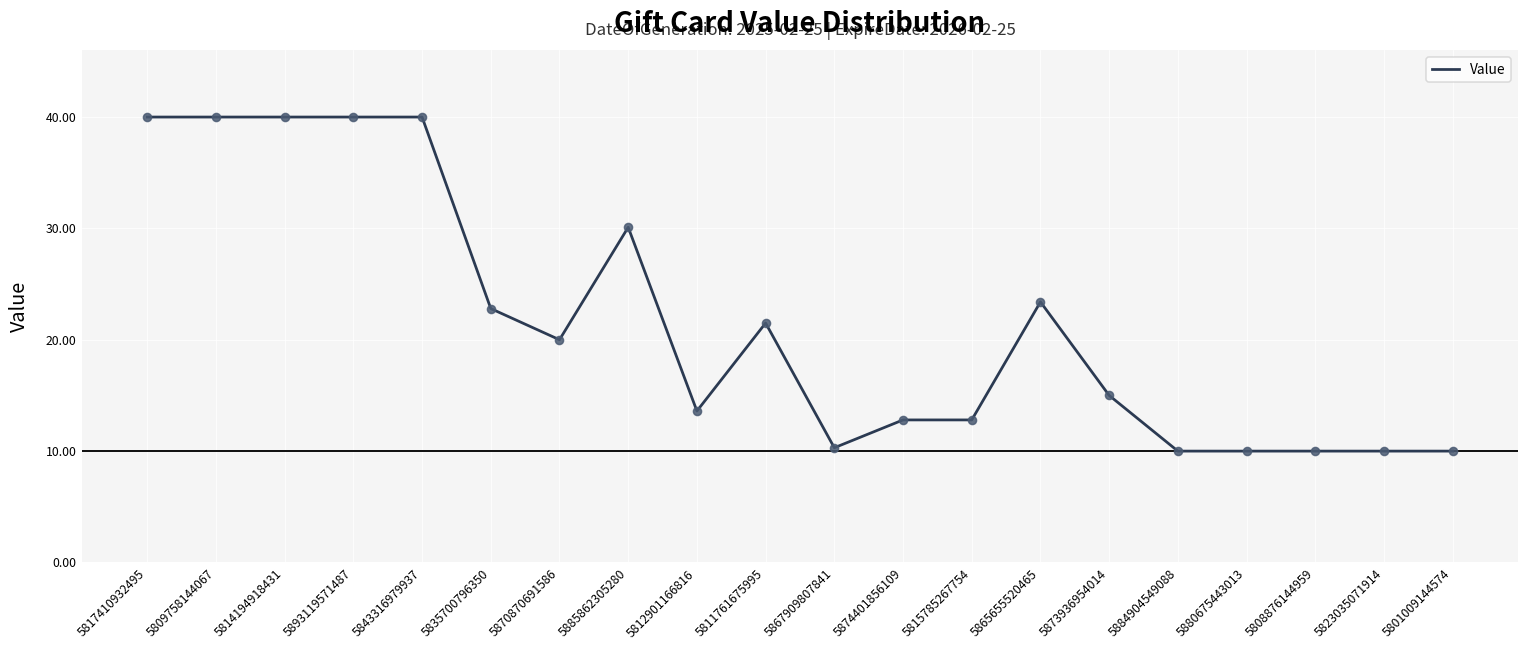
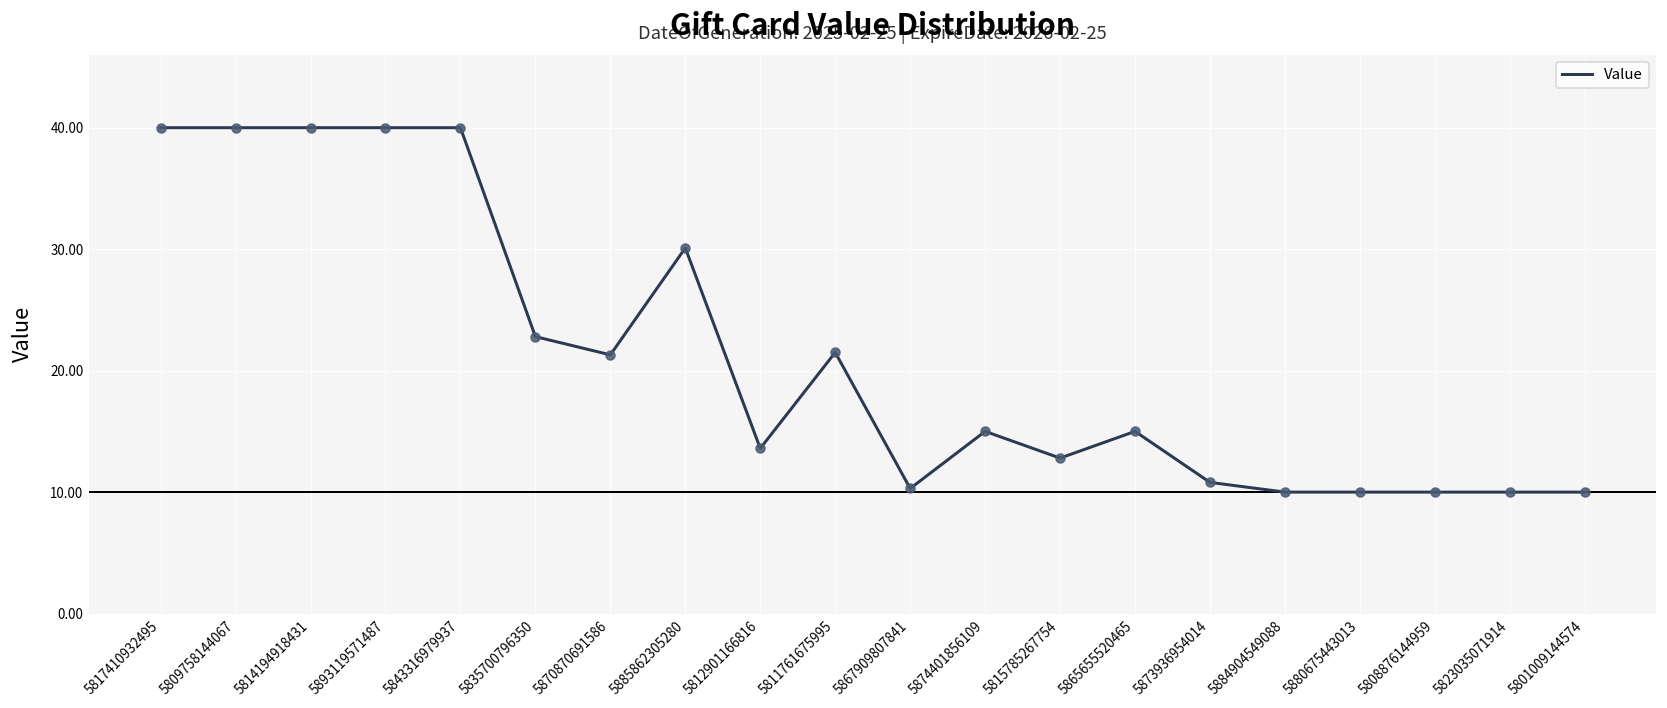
  {
    "5817410932495": 40.0,
    "5809758144067": 40.0,
    "5814194918431": 40.0,
    "5893119571487": 40.0,
    "5843316979937": 40.0,
    "5835700796350": 22.8,
-   "5870870691586": 20.0,
+   "5870870691586": 21.3,
    "5885862305280": 30.1,
    "5812901166816": 13.6,
    "5811761675995": 21.5,
    "5867909807841": 10.3,
-   "5874401856109": 12.8,
+   "5874401856109": 15.0,
    "5815785267754": 12.8,
-   "5865655520465": 23.4,
-   "5873936954014": 15.0,
+   "5865655520465": 15.0,
+   "5873936954014": 10.8,
    "5884904549088": 10.0,
    "5880675443013": 10.0,
    "5808876144959": 10.0,
    "5823035071914": 10.0,
    "5801009144574": 10.0
  }
